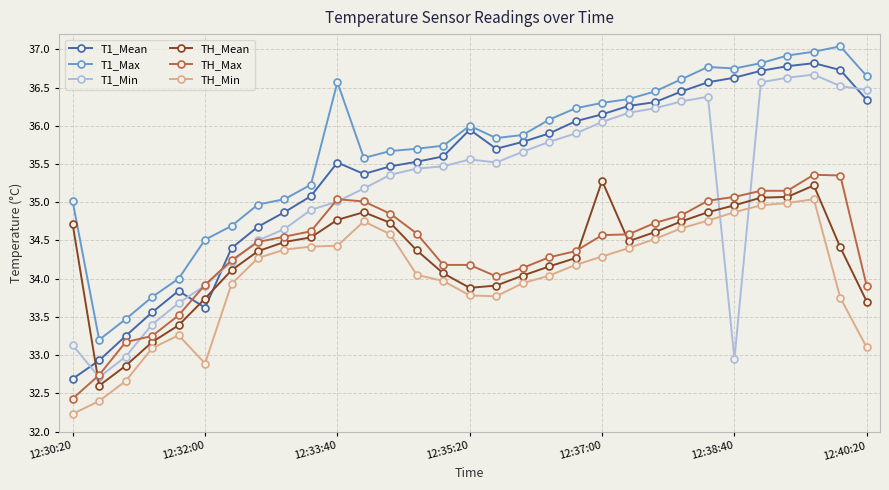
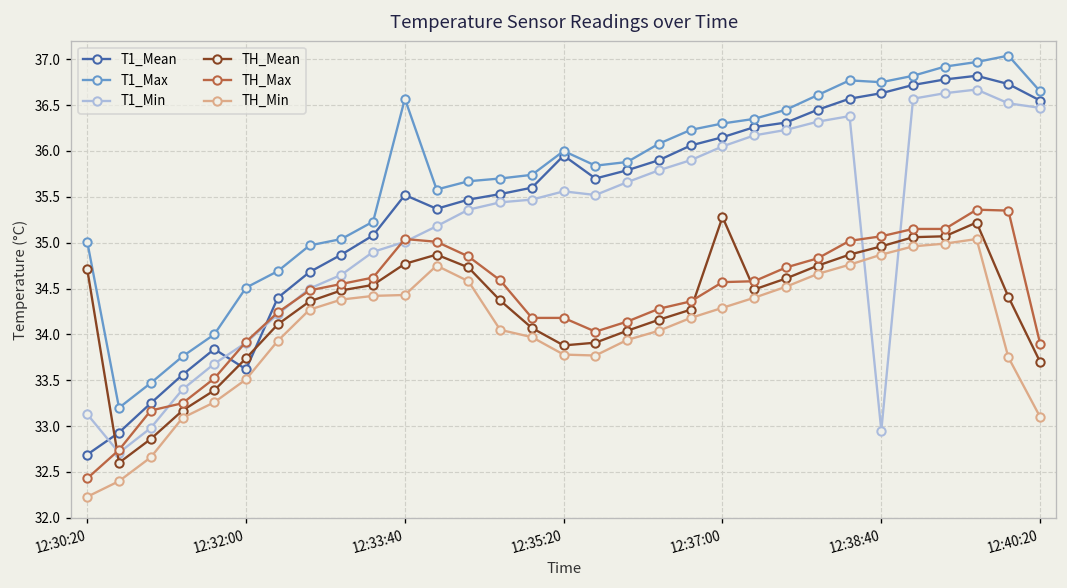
  {
    "T1_Mean": {
      "12:30:20": 32.7,
      "12:32:00": 33.6,
      "12:33:40": 35.5,
      "12:35:20": 36.0,
      "12:37:00": 36.2,
      "12:38:40": 36.6,
-     "12:40:20": 36.3
+     "12:40:20": 36.6
    },
    "T1_Max": {
      "12:30:20": 35.0,
      "12:32:00": 34.5,
      "12:33:40": 36.6,
      "12:35:20": 36.0,
      "12:37:00": 36.3,
      "12:38:40": 36.8,
      "12:40:20": 36.7
    },
    "T1_Min": {
      "12:30:20": 33.1,
      "12:35:20": 35.6,
      "12:37:00": 36.1,
      "12:38:40": 33.0,
      "12:40:20": 36.5
    },
    "TH_Mean": {
      "12:30:20": 34.7,
      "12:32:00": 33.7,
      "12:33:40": 34.8,
      "12:35:20": 33.9,
      "12:37:00": 35.3,
      "12:38:40": 35.0,
      "12:40:20": 33.7
    },
    "TH_Max": {
      "12:30:20": 32.4,
      "12:35:20": 34.2,
      "12:37:00": 34.6,
      "12:38:40": 35.1,
      "12:40:20": 33.9
    },
    "TH_Min": {
      "12:30:20": 32.2,
-     "12:32:00": 32.9,
+     "12:32:00": 33.5,
      "12:33:40": 34.4,
      "12:35:20": 33.8,
      "12:37:00": 34.3,
      "12:38:40": 34.9,
      "12:40:20": 33.1
    }
  }
